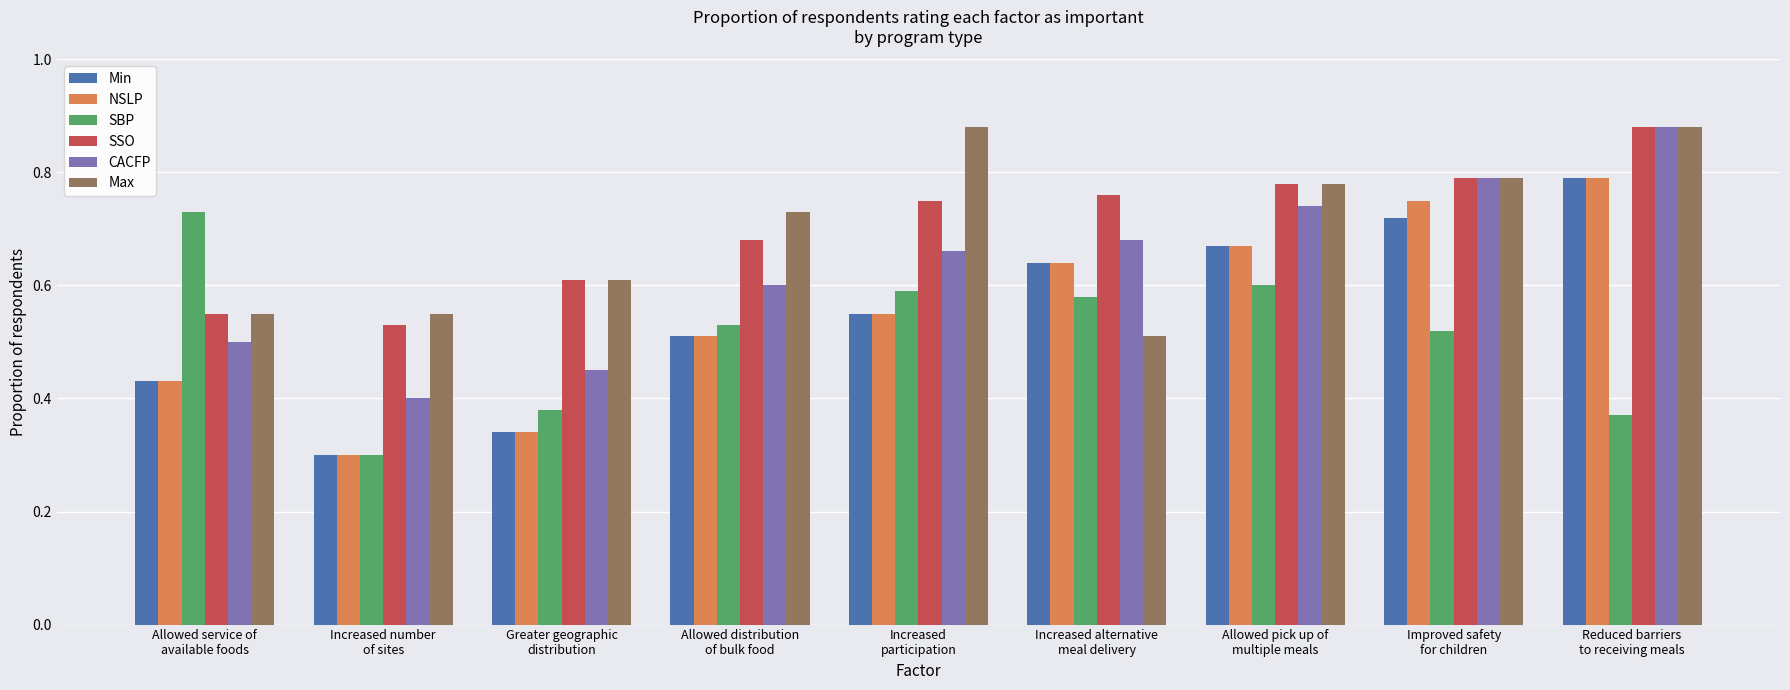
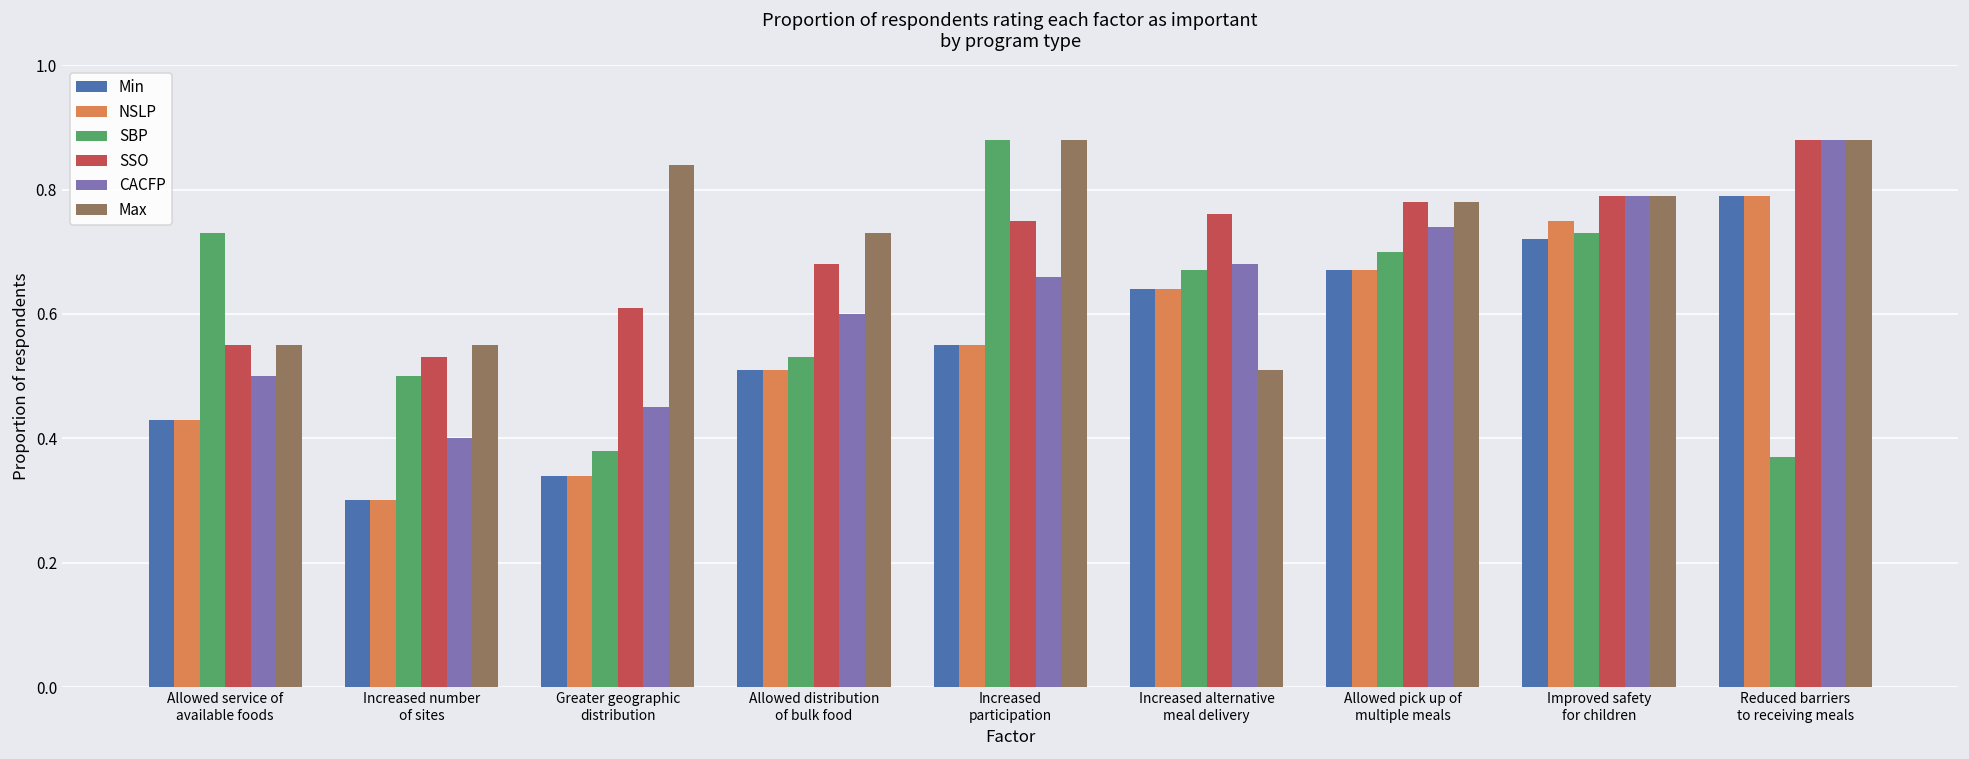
  {
    "SBP": {
      "Allowed service of available foods": 0.73,
-     "Increased number of sites": 0.3,
+     "Increased number of sites": 0.5,
      "Greater geographic distribution": 0.38,
      "Allowed distribution of bulk food": 0.53,
-     "Increased participation": 0.59,
-     "Increased alternative meal delivery": 0.58,
-     "Allowed pick up of multiple meals": 0.6,
-     "Improved safety for children": 0.52,
+     "Increased participation": 0.88,
+     "Increased alternative meal delivery": 0.67,
+     "Allowed pick up of multiple meals": 0.7,
+     "Improved safety for children": 0.73,
      "Reduced barriers to receiving meals": 0.37
    },
    "Max": {
      "Allowed service of available foods": 0.55,
      "Increased number of sites": 0.55,
-     "Greater geographic distribution": 0.61,
+     "Greater geographic distribution": 0.84,
      "Allowed distribution of bulk food": 0.73,
      "Increased participation": 0.88,
      "Increased alternative meal delivery": 0.51,
      "Allowed pick up of multiple meals": 0.78,
      "Improved safety for children": 0.79,
      "Reduced barriers to receiving meals": 0.88
    }
  }
